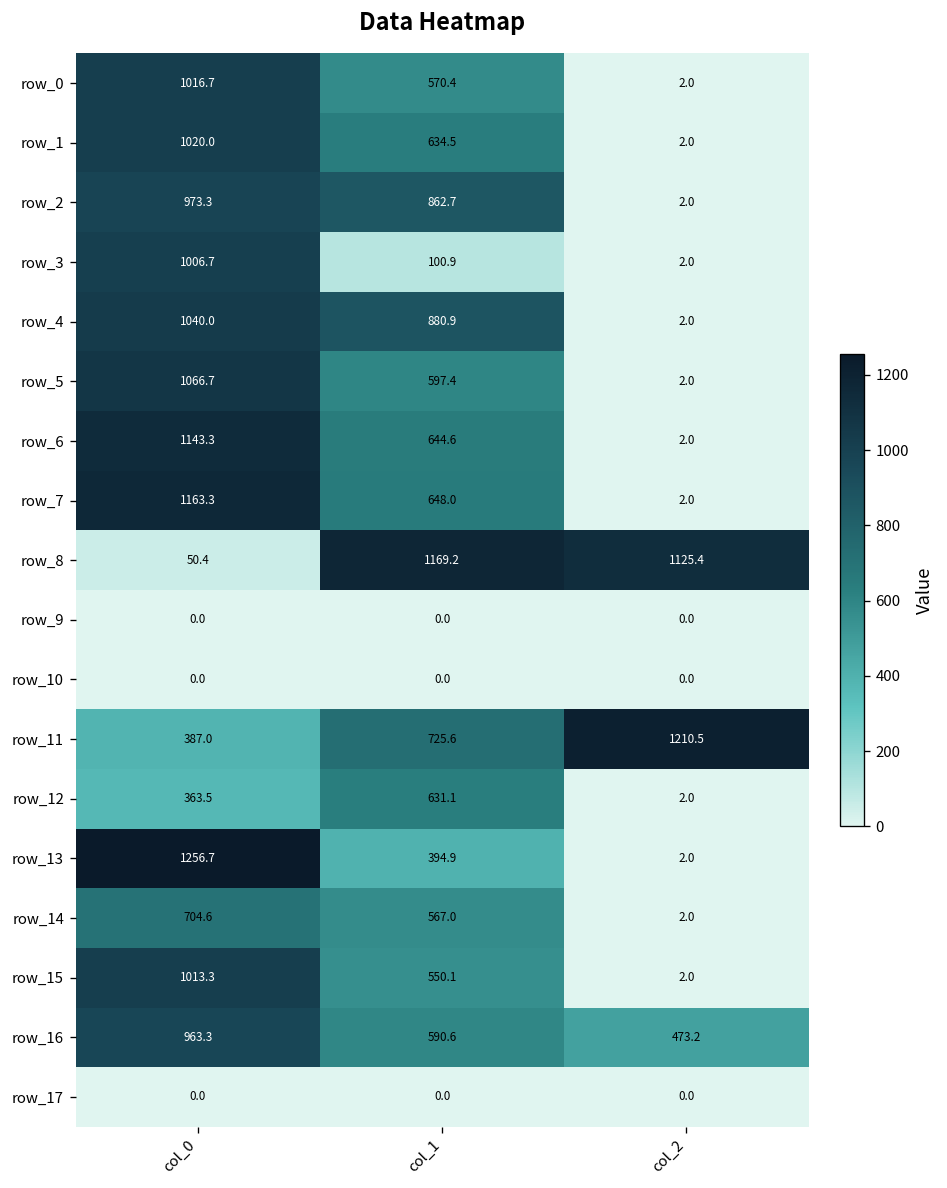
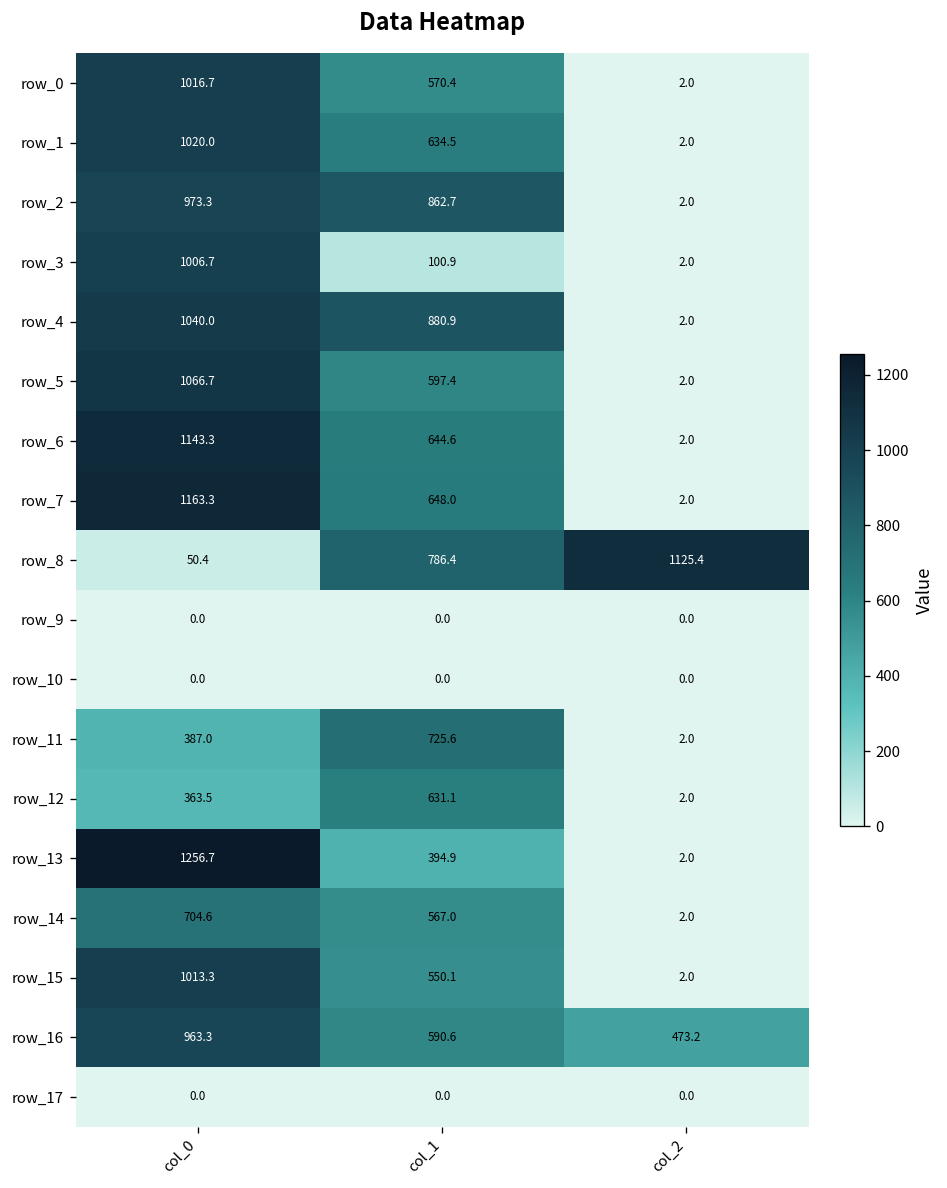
  {
    "row_0": {
      "col_0": 1016.7,
      "col_1": 570.4,
      "col_2": 2.0
    },
    "row_1": {
      "col_0": 1020.0,
      "col_1": 634.5,
      "col_2": 2.0
    },
    "row_2": {
      "col_0": 973.3,
      "col_1": 862.7,
      "col_2": 2.0
    },
    "row_3": {
      "col_0": 1006.7,
      "col_1": 100.9,
      "col_2": 2.0
    },
    "row_4": {
      "col_0": 1040.0,
      "col_1": 880.9,
      "col_2": 2.0
    },
    "row_5": {
      "col_0": 1066.7,
      "col_1": 597.4,
      "col_2": 2.0
    },
    "row_6": {
      "col_0": 1143.3,
      "col_1": 644.6,
      "col_2": 2.0
    },
    "row_7": {
      "col_0": 1163.3,
      "col_1": 648.0,
      "col_2": 2.0
    },
    "row_8": {
      "col_0": 50.4,
-     "col_1": 1169.2,
+     "col_1": 786.4,
      "col_2": 1125.4
    },
    "row_9": {
      "col_0": 0.0,
      "col_1": 0.0,
      "col_2": 0.0
    },
    "row_10": {
      "col_0": 0.0,
      "col_1": 0.0,
      "col_2": 0.0
    },
    "row_11": {
      "col_0": 387.0,
      "col_1": 725.6,
-     "col_2": 1210.5
+     "col_2": 2.0
    },
    "row_12": {
      "col_0": 363.5,
      "col_1": 631.1,
      "col_2": 2.0
    },
    "row_13": {
      "col_0": 1256.7,
      "col_1": 394.9,
      "col_2": 2.0
    },
    "row_14": {
      "col_0": 704.6,
      "col_1": 567.0,
      "col_2": 2.0
    },
    "row_15": {
      "col_0": 1013.3,
      "col_1": 550.1,
      "col_2": 2.0
    },
    "row_16": {
      "col_0": 963.3,
      "col_1": 590.6,
      "col_2": 473.2
    },
    "row_17": {
      "col_0": 0.0,
      "col_1": 0.0,
      "col_2": 0.0
    }
  }
